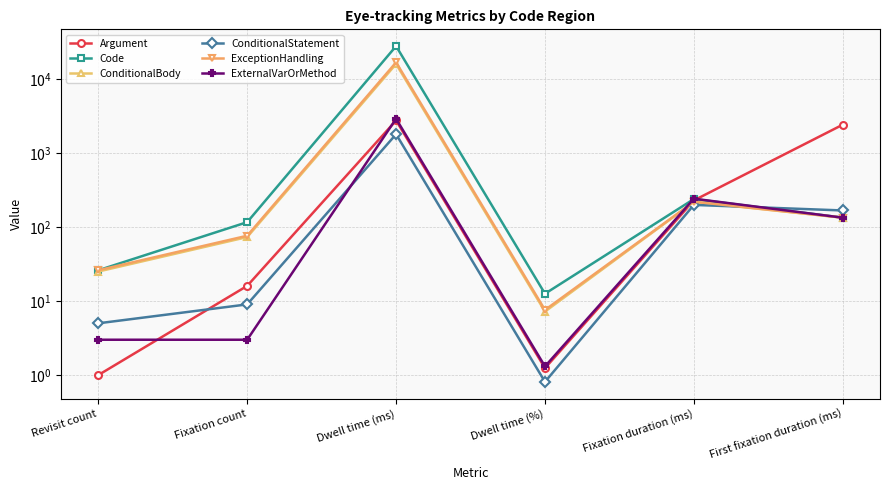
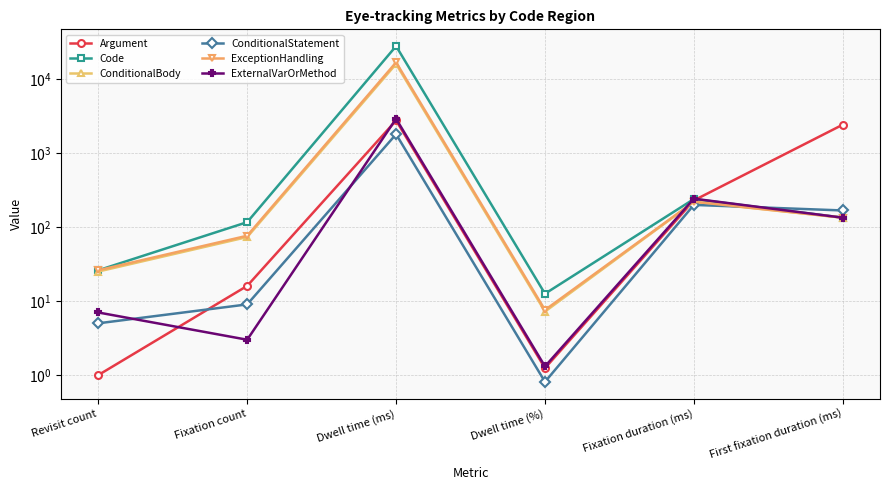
  {
    "Argument": {
      "Revisit count": 1,
      "Fixation count": 16,
      "First fixation duration (ms)": 2400
    },
    "ExternalVarOrMethod": {
-     "Revisit count": 3,
+     "Revisit count": 7,
      "Fixation count": 3
    }
  }
